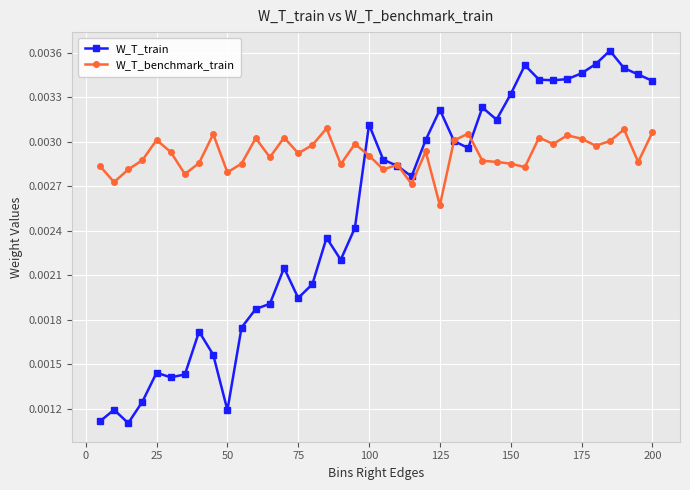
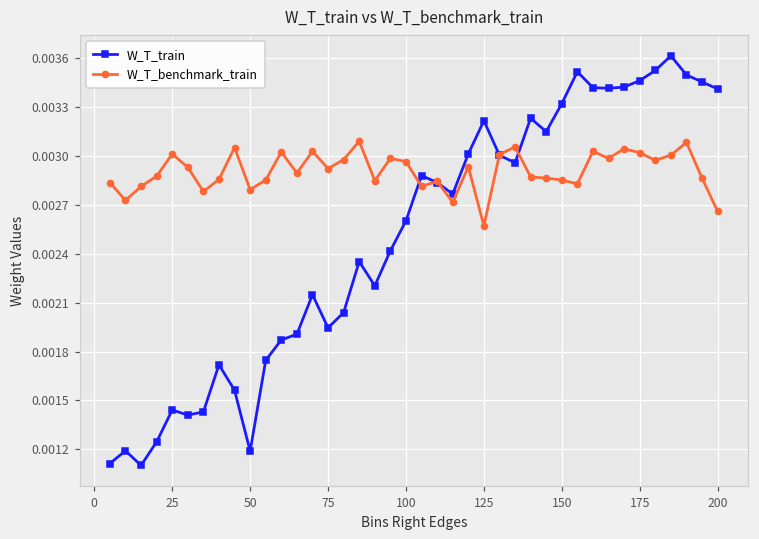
  {
    "W_T_train": {
      "25": 0.00144,
      "50": 0.00119,
      "75": 0.00195,
-     "100": 0.00311,
+     "100": 0.00260,
      "125": 0.00321,
      "150": 0.00332,
      "175": 0.00346,
      "200": 0.00341
    },
    "W_T_benchmark_train": {
      "25": 0.00301,
      "50": 0.00279,
      "75": 0.00292,
-     "100": 0.00291,
+     "100": 0.00296,
      "125": 0.00257,
      "150": 0.00285,
      "175": 0.00302,
-     "200": 0.00306
+     "200": 0.00266
    }
  }
